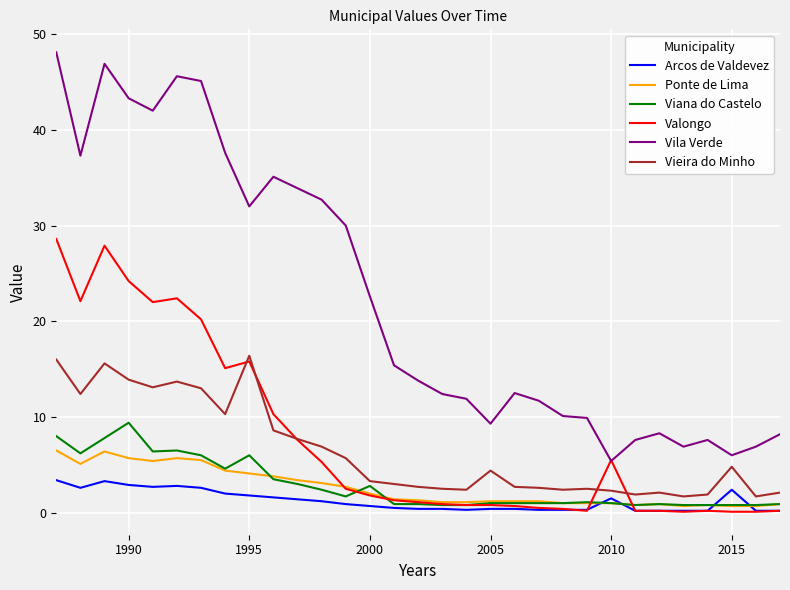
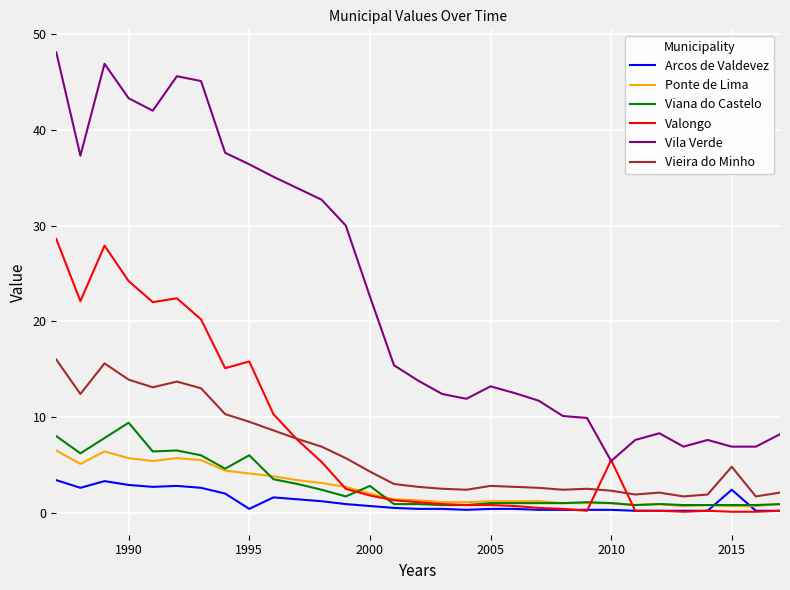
  {
    "Arcos de Valdevez": {
      "1990": 3,
-     "1995": 2,
+     "1995": 0,
      "2000": 1,
      "2005": 0,
-     "2010": 2,
+     "2010": 0,
      "2015": 2
    },
    "Ponte de Lima": {
      "1990": 6,
      "1995": 4
    },
    "Viana do Castelo": {
      "1990": 9,
      "1995": 6,
      "2000": 3
    },
    "Valongo": {
      "1990": 24,
      "1995": 16,
      "2015": 0
    },
    "Vila Verde": {
      "1990": 43,
-     "1995": 32,
+     "1995": 36,
      "2000": 23,
-     "2005": 9,
-     "2015": 6
+     "2005": 13,
+     "2015": 7
    },
    "Vieira do Minho": {
      "1990": 14,
-     "1995": 16,
-     "2000": 3,
-     "2005": 4,
+     "1995": 10,
+     "2000": 4,
+     "2005": 3,
      "2010": 2,
      "2015": 5
    }
  }
